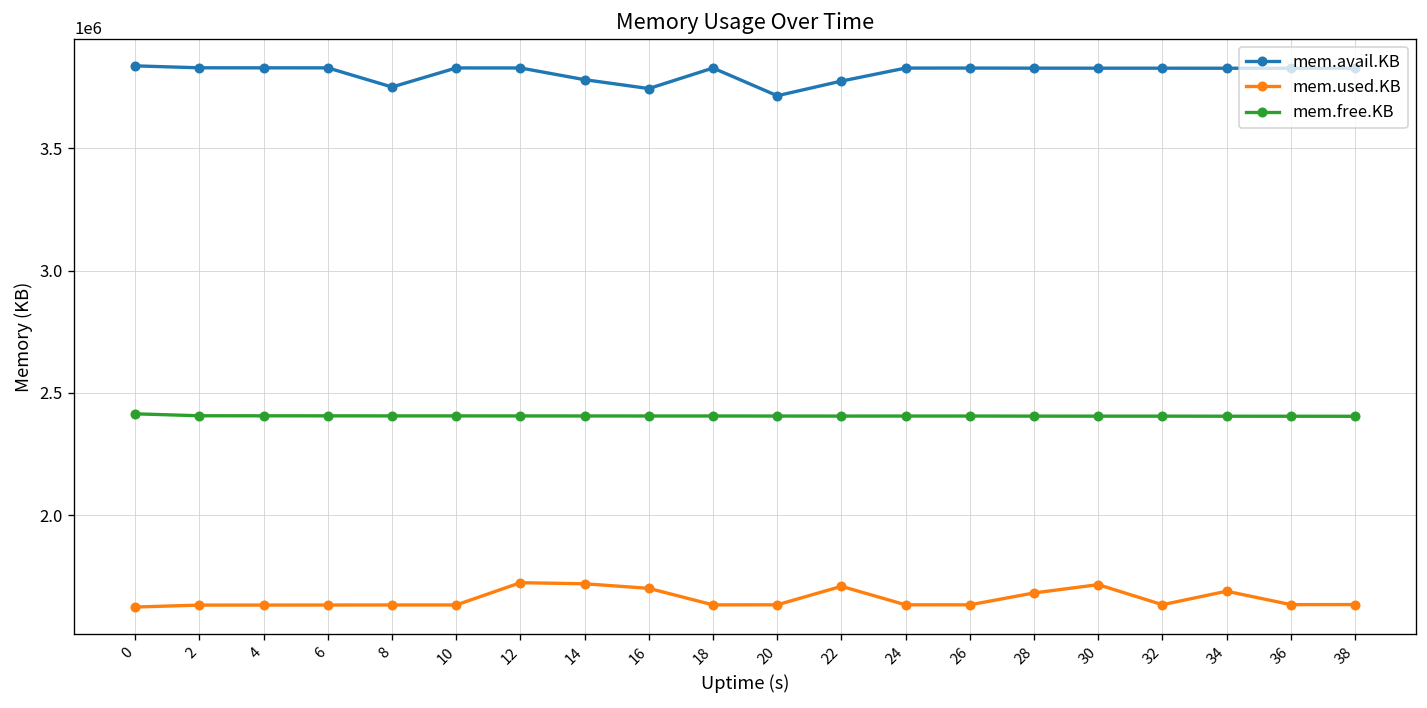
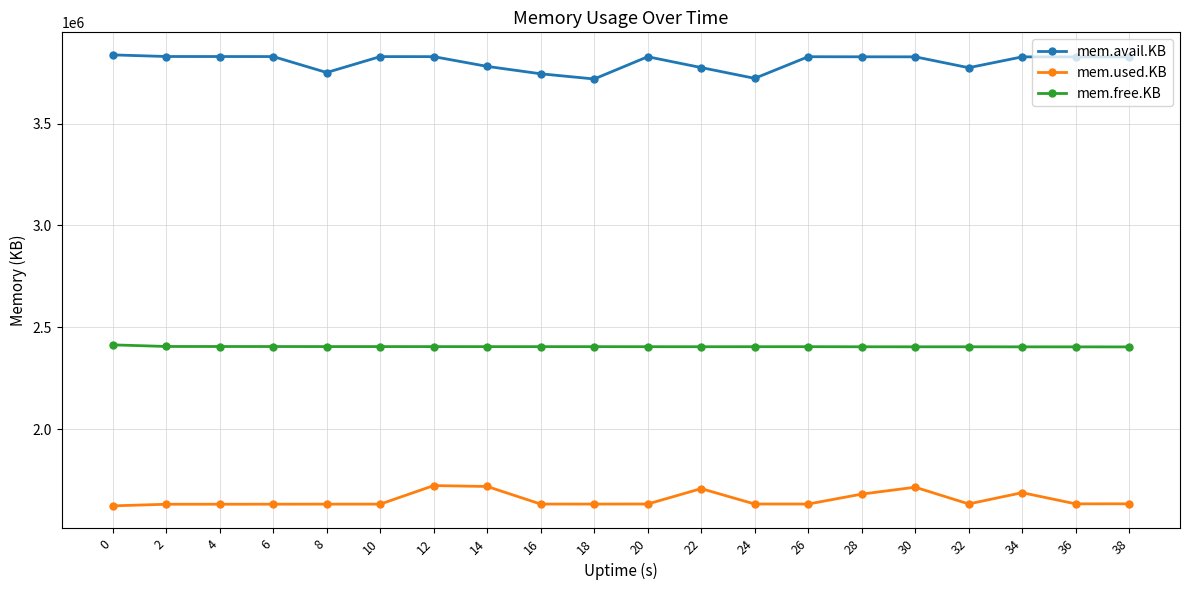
  {
    "mem.avail.KB": {
      "0": 3840000,
      "2": 3830000,
      "4": 3830000,
      "6": 3830000,
      "8": 3750000,
      "10": 3830000,
      "12": 3830000,
      "14": 3780000,
      "16": 3740000,
-     "18": 3830000,
-     "20": 3720000,
+     "18": 3720000,
+     "20": 3830000,
      "22": 3770000,
-     "24": 3830000,
+     "24": 3720000,
      "26": 3830000,
      "28": 3830000,
      "30": 3830000,
-     "32": 3830000,
+     "32": 3770000,
      "34": 3830000
    },
    "mem.used.KB": {
      "0": 1620000,
      "2": 1630000,
      "4": 1630000,
      "6": 1630000,
      "8": 1630000,
      "10": 1630000,
      "12": 1720000,
      "14": 1720000,
-     "16": 1700000,
+     "16": 1630000,
      "18": 1630000,
      "20": 1630000,
      "22": 1710000,
      "24": 1630000,
      "26": 1630000,
      "28": 1680000,
      "30": 1720000,
      "32": 1630000,
      "34": 1690000,
      "36": 1630000,
      "38": 1630000
    },
    "mem.free.KB": {
      "0": 2410000,
      "2": 2410000,
      "4": 2410000,
      "6": 2410000,
      "8": 2410000,
      "10": 2410000,
      "12": 2410000,
      "14": 2410000,
      "16": 2410000,
      "18": 2410000,
      "20": 2400000,
      "22": 2400000,
      "24": 2400000,
      "26": 2410000,
      "28": 2400000,
      "30": 2400000,
      "32": 2400000,
      "34": 2400000,
      "36": 2400000,
      "38": 2400000
    }
  }
